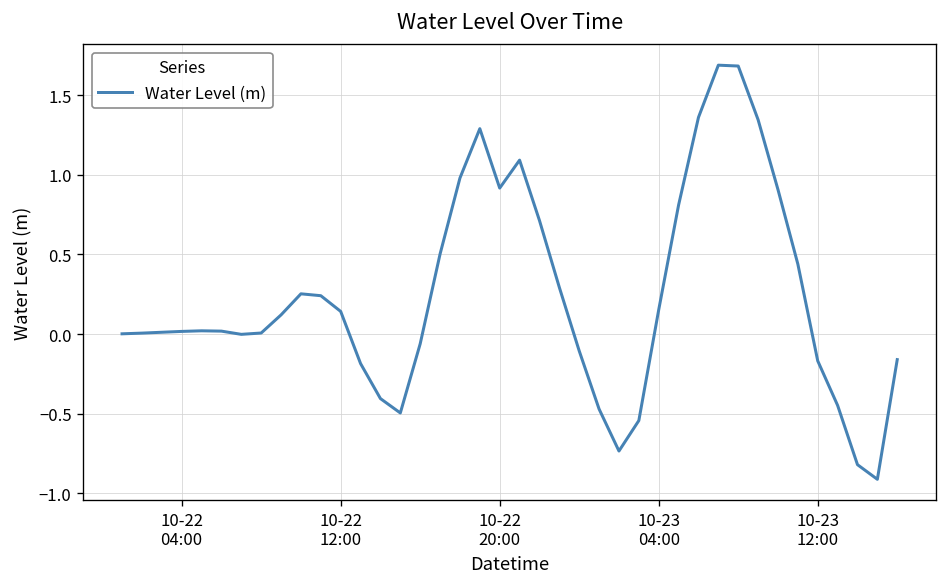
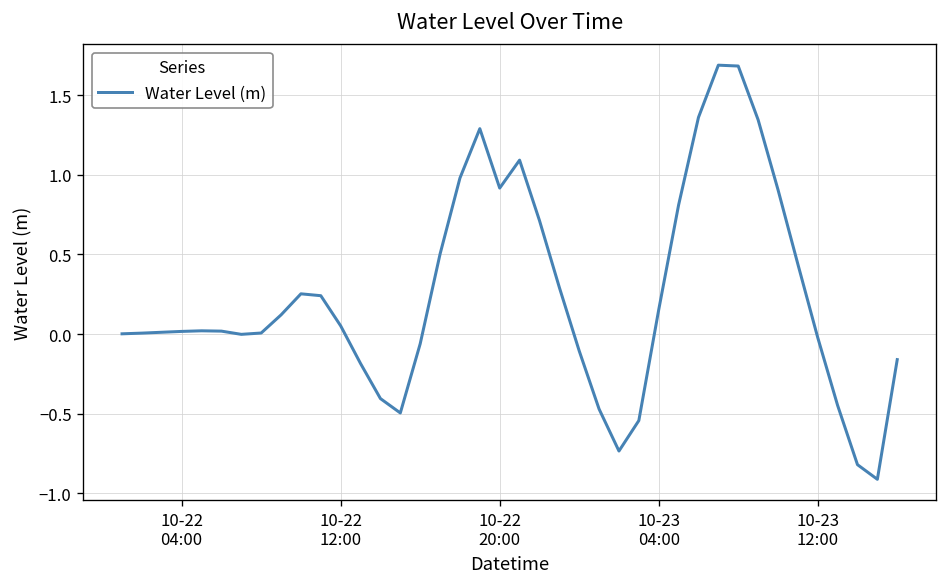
  {
    "10-22 04:00": 0.02,
-   "10-22 12:00": 0.14,
+   "10-22 12:00": 0.05,
    "10-22 20:00": 0.92,
    "10-23 04:00": 0.15,
-   "10-23 12:00": -0.17
+   "10-23 12:00": -0.02
  }
